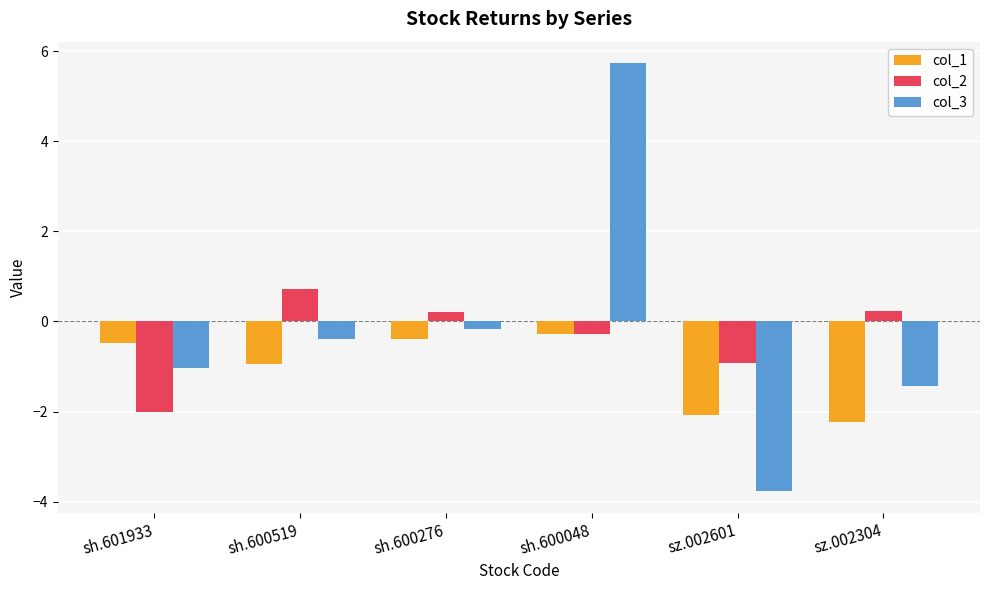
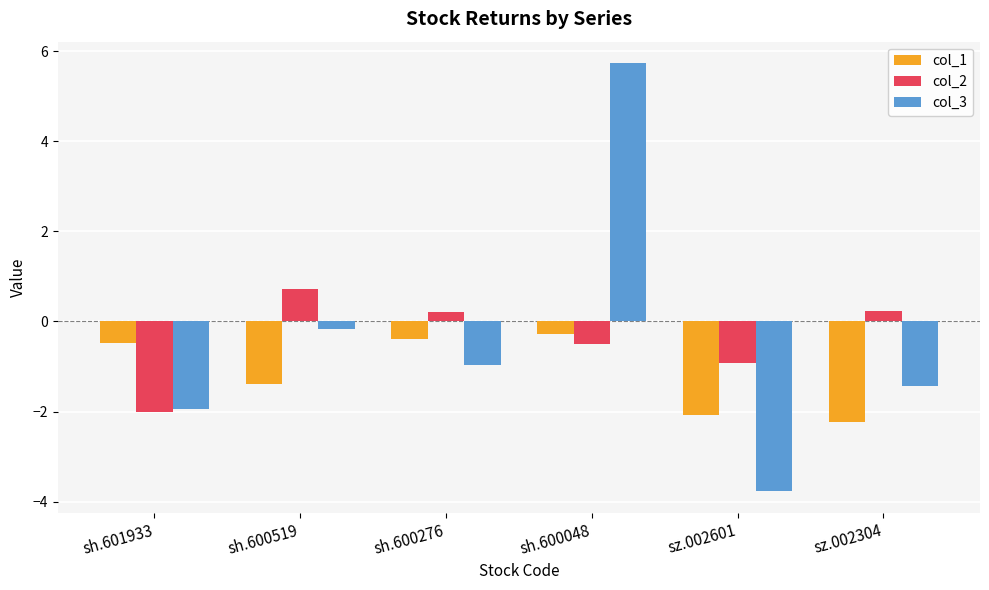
  {
    "col_1": {
      "sh.601933": -0.5,
-     "sh.600519": -1.0,
+     "sh.600519": -1.4,
      "sh.600276": -0.4,
      "sh.600048": -0.3,
      "sz.002601": -2.1,
      "sz.002304": -2.2
    },
    "col_2": {
      "sh.601933": -2.0,
      "sh.600519": 0.7,
      "sh.600276": 0.2,
-     "sh.600048": -0.3,
+     "sh.600048": -0.5,
      "sz.002601": -0.9,
      "sz.002304": 0.2
    },
    "col_3": {
-     "sh.601933": -1.0,
-     "sh.600519": -0.4,
-     "sh.600276": -0.2,
+     "sh.601933": -1.9,
+     "sh.600519": -0.2,
+     "sh.600276": -1.0,
      "sh.600048": 5.7,
      "sz.002601": -3.8,
      "sz.002304": -1.4
    }
  }
